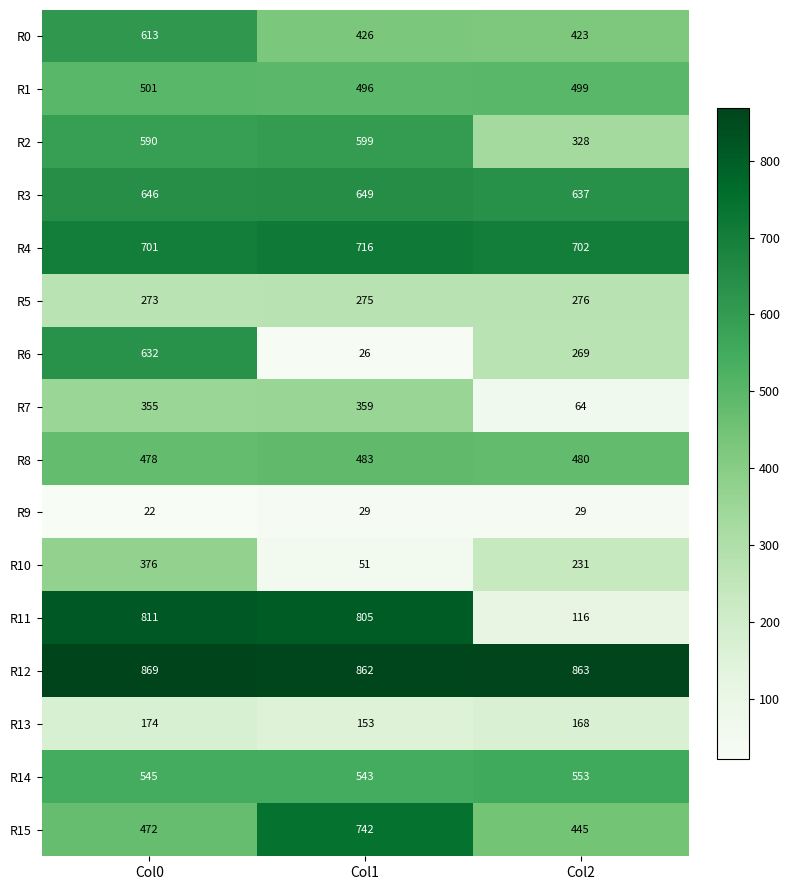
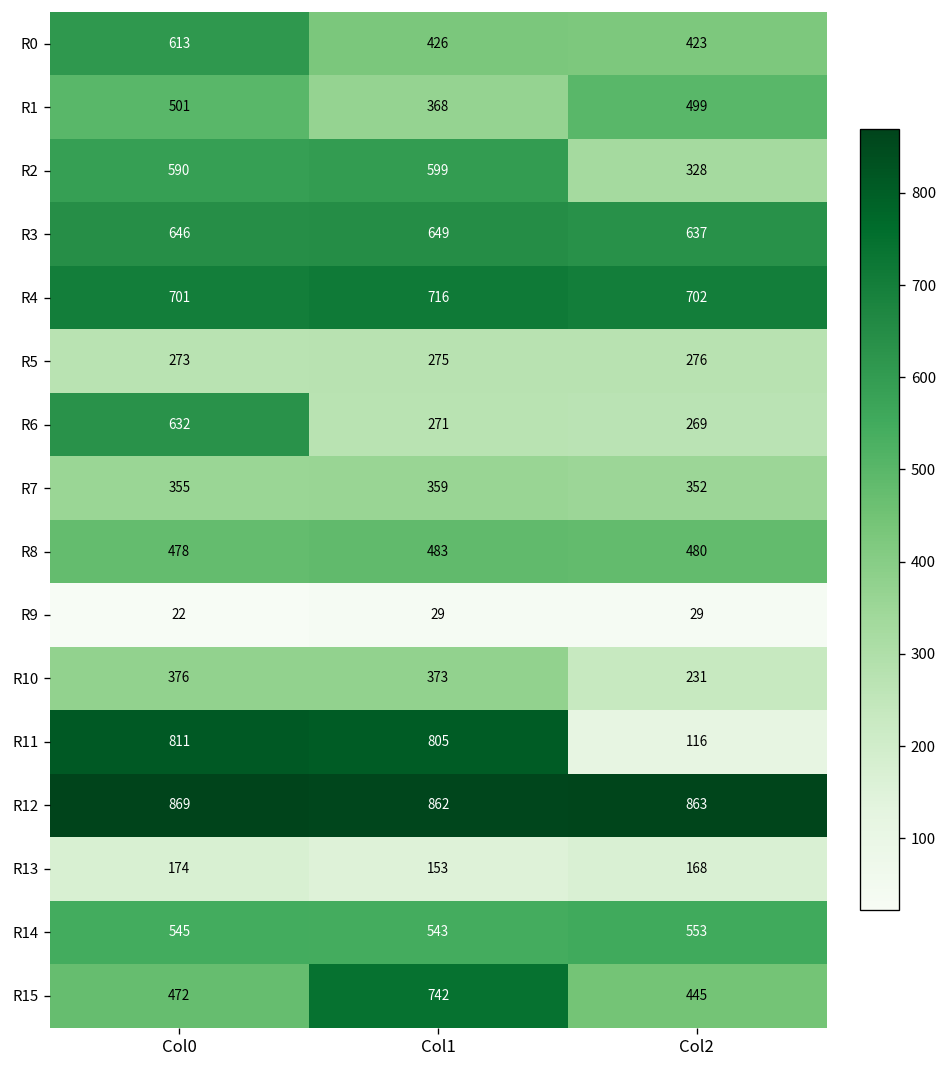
  {
    "R0": {
      "Col0": 613,
      "Col1": 426,
      "Col2": 423
    },
    "R1": {
      "Col0": 501,
-     "Col1": 496,
+     "Col1": 368,
      "Col2": 499
    },
    "R2": {
      "Col0": 590,
      "Col1": 599,
      "Col2": 328
    },
    "R3": {
      "Col0": 646,
      "Col1": 649,
      "Col2": 637
    },
    "R4": {
      "Col0": 701,
      "Col1": 716,
      "Col2": 702
    },
    "R5": {
      "Col0": 273,
      "Col1": 275,
      "Col2": 276
    },
    "R6": {
      "Col0": 632,
-     "Col1": 26,
+     "Col1": 271,
      "Col2": 269
    },
    "R7": {
      "Col0": 355,
      "Col1": 359,
-     "Col2": 64
+     "Col2": 352
    },
    "R8": {
      "Col0": 478,
      "Col1": 483,
      "Col2": 480
    },
    "R9": {
      "Col0": 22,
      "Col1": 29,
      "Col2": 29
    },
    "R10": {
      "Col0": 376,
-     "Col1": 51,
+     "Col1": 373,
      "Col2": 231
    },
    "R11": {
      "Col0": 811,
      "Col1": 805,
      "Col2": 116
    },
    "R12": {
      "Col0": 869,
      "Col1": 862,
      "Col2": 863
    },
    "R13": {
      "Col0": 174,
      "Col1": 153,
      "Col2": 168
    },
    "R14": {
      "Col0": 545,
      "Col1": 543,
      "Col2": 553
    },
    "R15": {
      "Col0": 472,
      "Col1": 742,
      "Col2": 445
    }
  }
